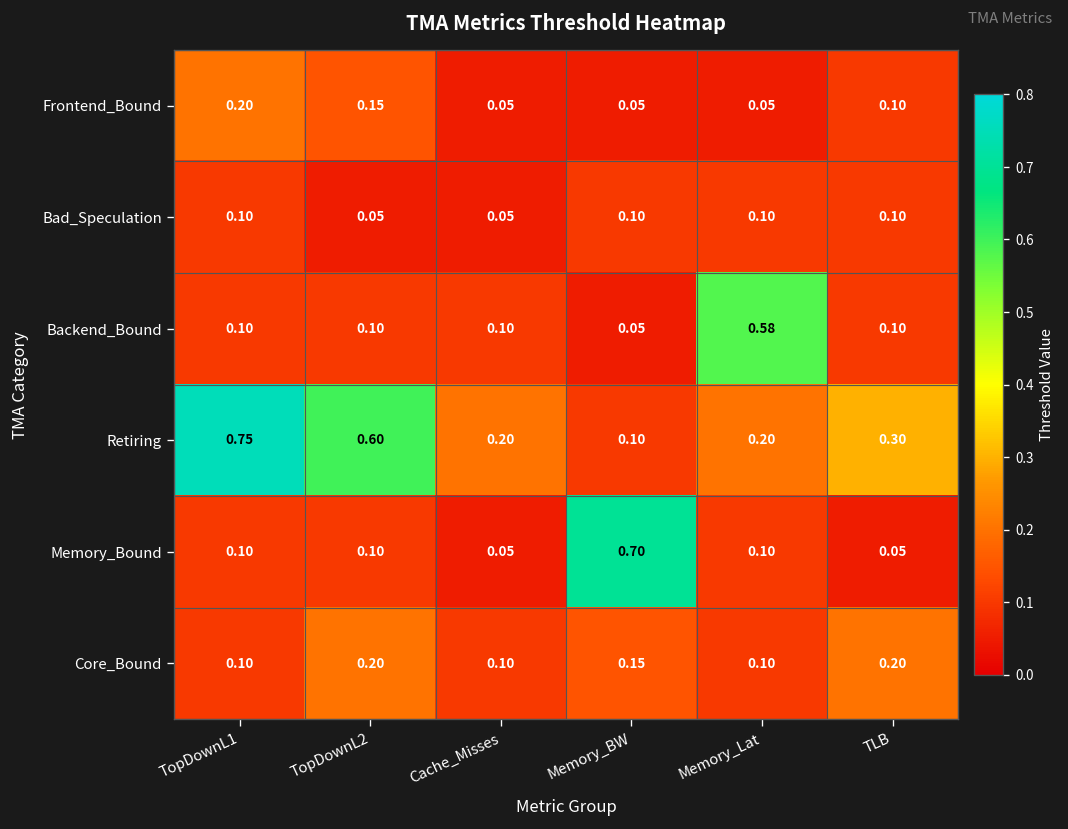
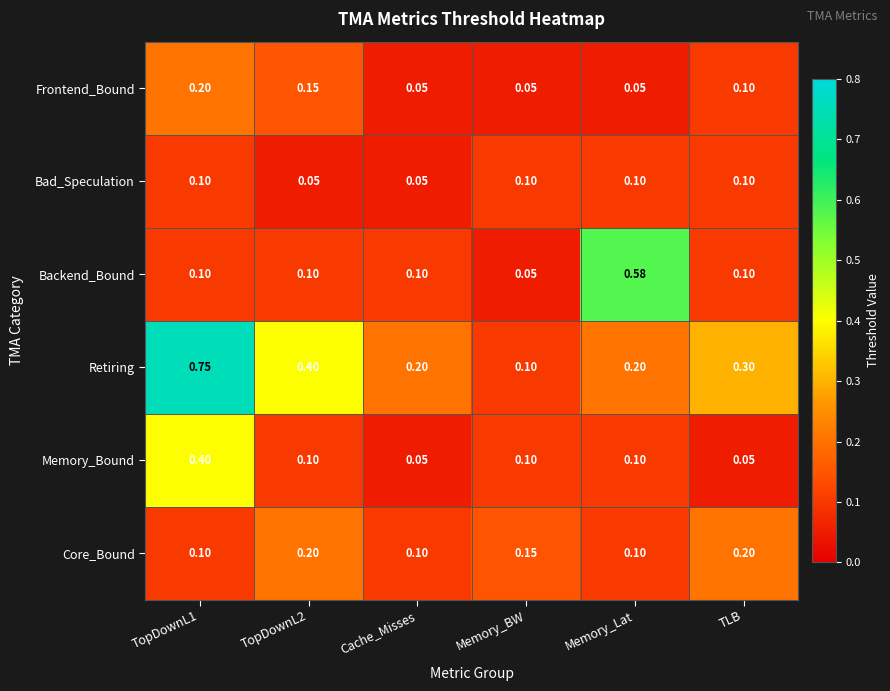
  {
    "Frontend_Bound": {
      "TopDownL1": 0.20,
      "TopDownL2": 0.15,
      "Cache_Misses": 0.05,
      "Memory_BW": 0.05,
      "Memory_Lat": 0.05,
      "TLB": 0.10
    },
    "Bad_Speculation": {
      "TopDownL1": 0.10,
      "TopDownL2": 0.05,
      "Cache_Misses": 0.05,
      "Memory_BW": 0.10,
      "Memory_Lat": 0.10,
      "TLB": 0.10
    },
    "Backend_Bound": {
      "TopDownL1": 0.10,
      "TopDownL2": 0.10,
      "Cache_Misses": 0.10,
      "Memory_BW": 0.05,
      "Memory_Lat": 0.58,
      "TLB": 0.10
    },
    "Retiring": {
      "TopDownL1": 0.75,
-     "TopDownL2": 0.60,
+     "TopDownL2": 0.40,
      "Cache_Misses": 0.20,
      "Memory_BW": 0.10,
      "Memory_Lat": 0.20,
      "TLB": 0.30
    },
    "Memory_Bound": {
-     "TopDownL1": 0.10,
+     "TopDownL1": 0.40,
      "TopDownL2": 0.10,
      "Cache_Misses": 0.05,
-     "Memory_BW": 0.70,
+     "Memory_BW": 0.10,
      "Memory_Lat": 0.10,
      "TLB": 0.05
    },
    "Core_Bound": {
      "TopDownL1": 0.10,
      "TopDownL2": 0.20,
      "Cache_Misses": 0.10,
      "Memory_BW": 0.15,
      "Memory_Lat": 0.10,
      "TLB": 0.20
    }
  }
